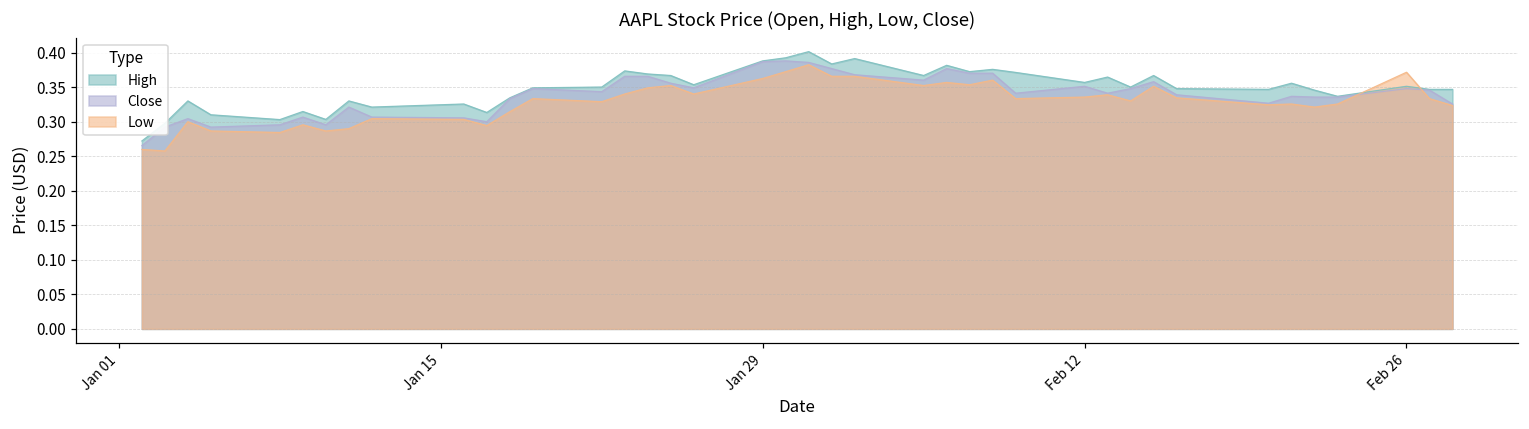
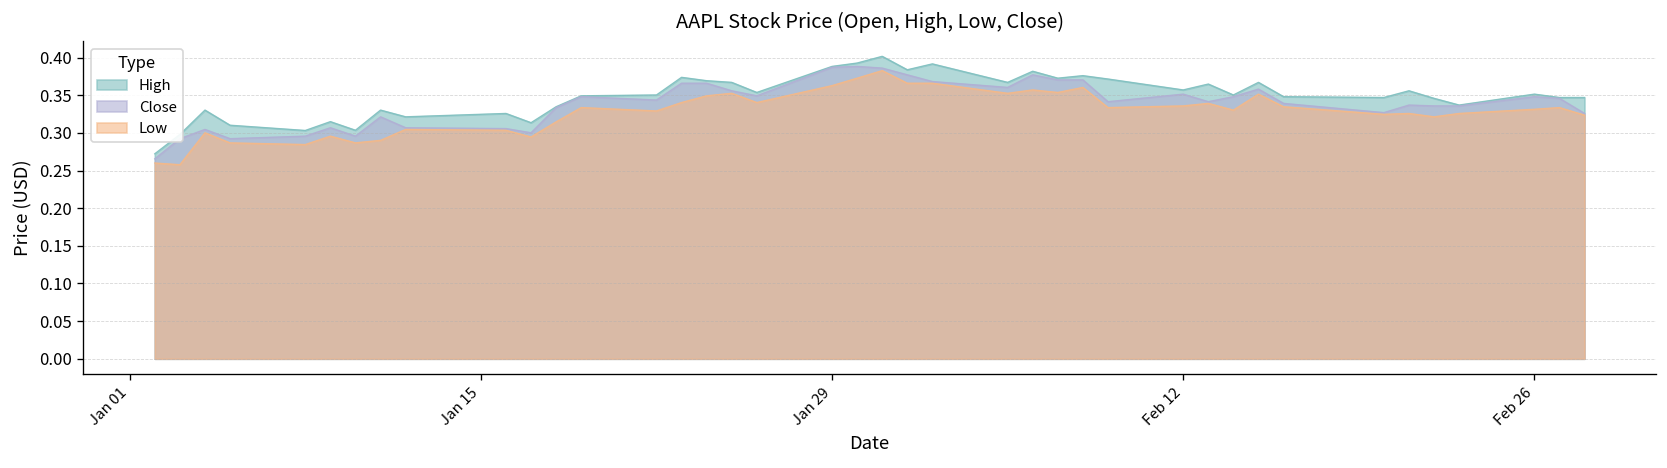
  {
    "Low": {
      "Jan 29": 0.36,
      "Feb 12": 0.34,
-     "Feb 26": 0.37
+     "Feb 26": 0.33
    }
  }
